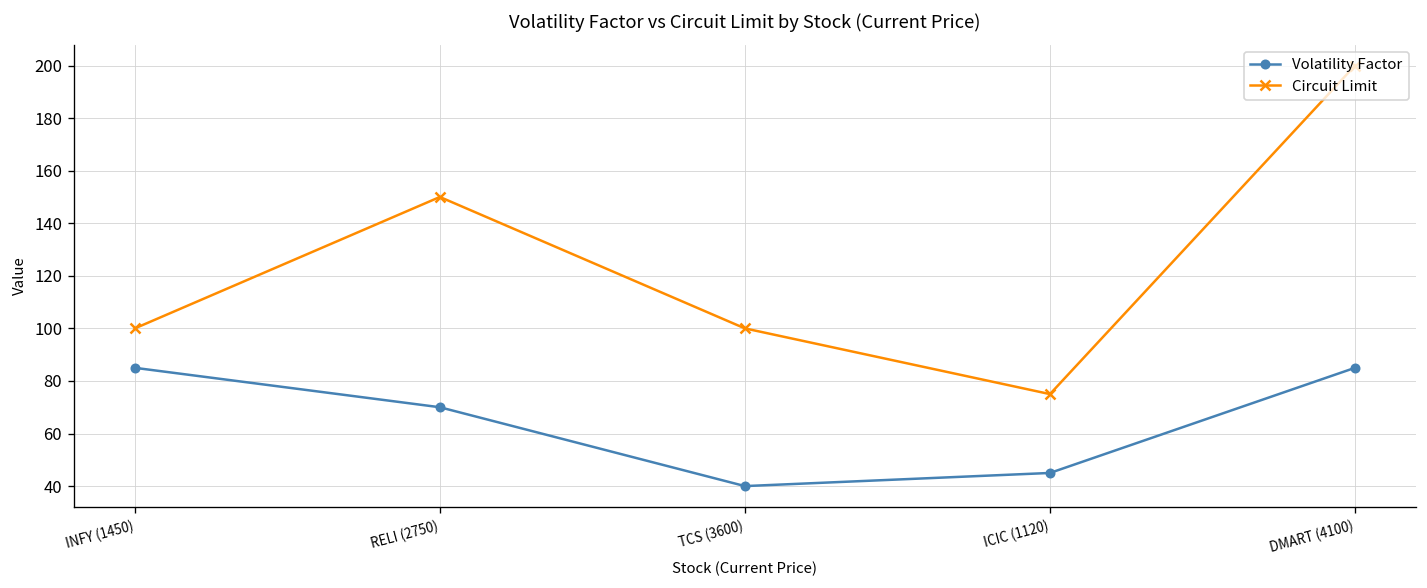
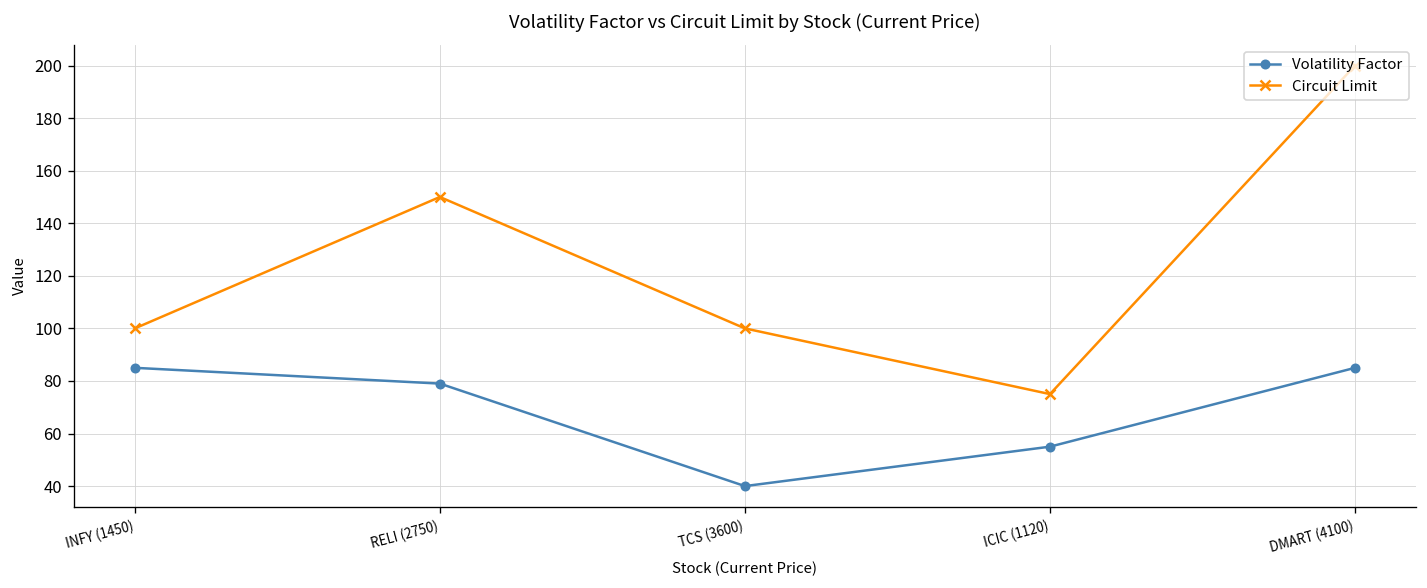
  {
    "Volatility Factor": {
      "INFY (1450)": 85,
-     "RELI (2750)": 70,
+     "RELI (2750)": 79,
      "TCS (3600)": 40,
-     "ICIC (1120)": 45,
+     "ICIC (1120)": 55,
      "DMART (4100)": 85
    },
    "Circuit Limit": {
      "INFY (1450)": 100,
      "RELI (2750)": 150,
      "TCS (3600)": 100,
      "ICIC (1120)": 75
    }
  }
